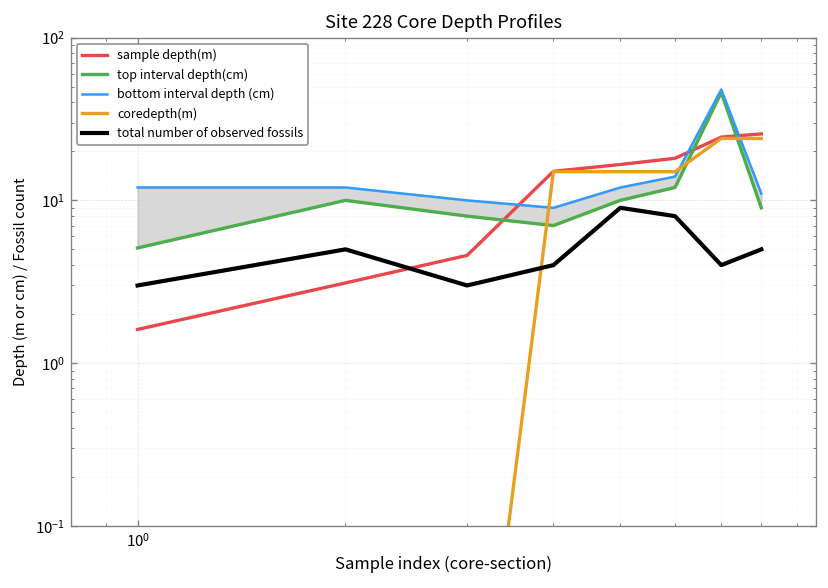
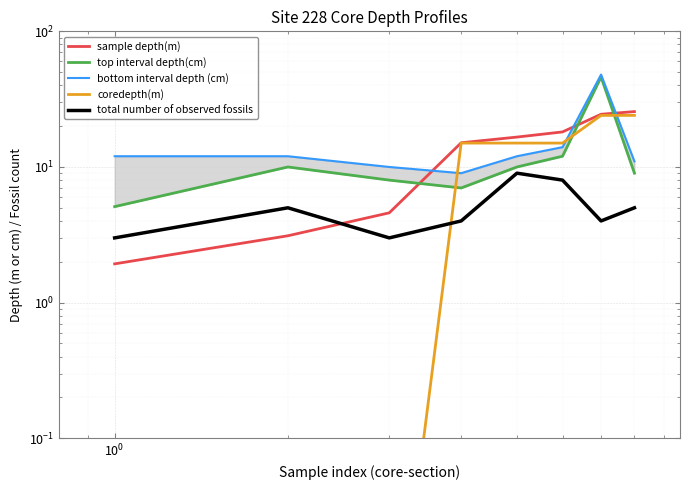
  {
    "sample depth(m)": {
-     "10^0": 1.6
+     "10^0": 1.9
    },
    "top interval depth(cm)": {
      "10^0": 5.1
    },
    "bottom interval depth (cm)": {
      "10^0": 12
    },
    "total number of observed fossils": {
      "10^0": 3.0
    }
  }
